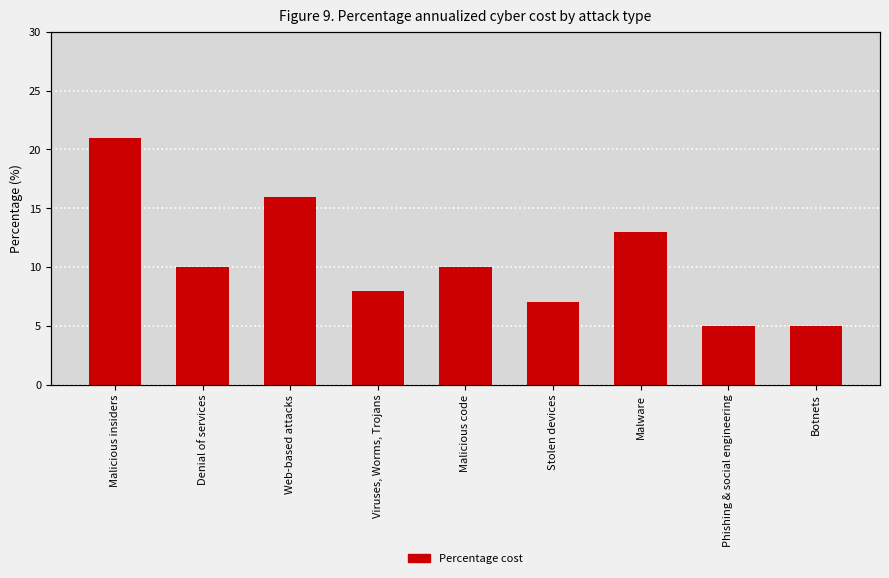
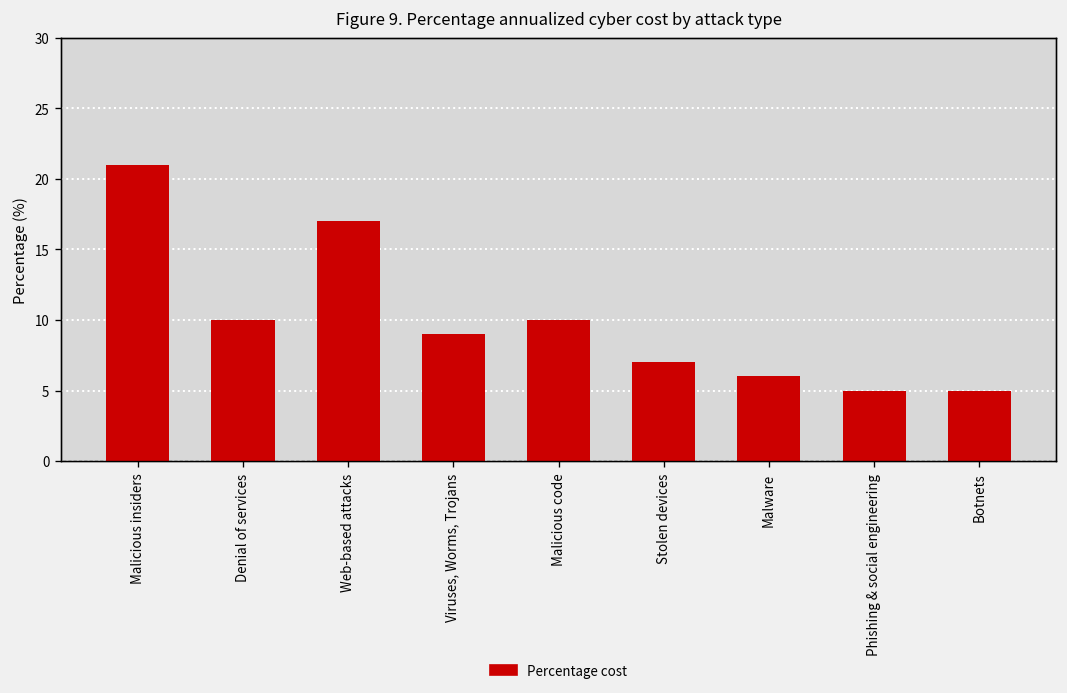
  {
    "Malicious insiders": 21.0,
    "Denial of services": 10.0,
-   "Web-based attacks": 16.0,
-   "Viruses, Worms, Trojans": 8.0,
+   "Web-based attacks": 17.0,
+   "Viruses, Worms, Trojans": 9.0,
    "Malicious code": 10.0,
    "Stolen devices": 7.0,
-   "Malware": 13.0,
+   "Malware": 6.0,
    "Phishing & social engineering": 5.0,
    "Botnets": 5.0
  }
